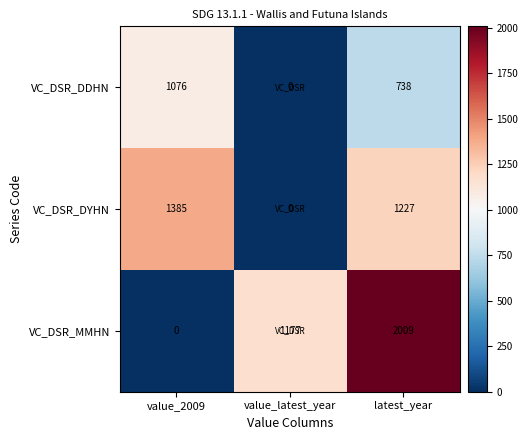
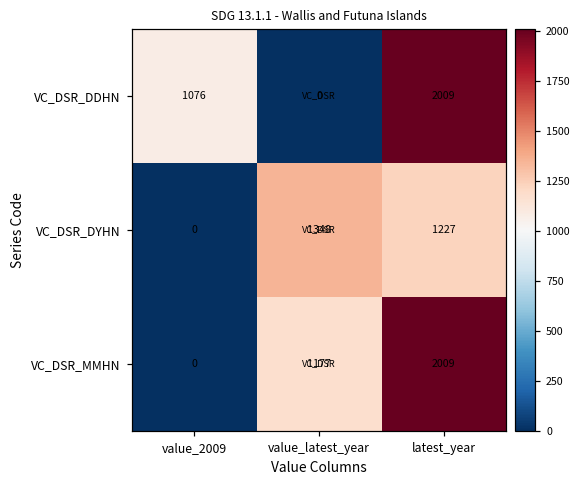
  {
    "VC_DSR_DDHN": {
      "value_2009": 1076,
-     "latest_year": 738
+     "latest_year": 2009
    },
    "VC_DSR_DYHN": {
-     "value_2009": 1385,
-     "value_latest_year": 0,
+     "value_2009": 0,
+     "value_latest_year": 1348,
      "latest_year": 1227
    },
    "VC_DSR_MMHN": {
      "value_2009": 0,
      "latest_year": 2009
    }
  }
